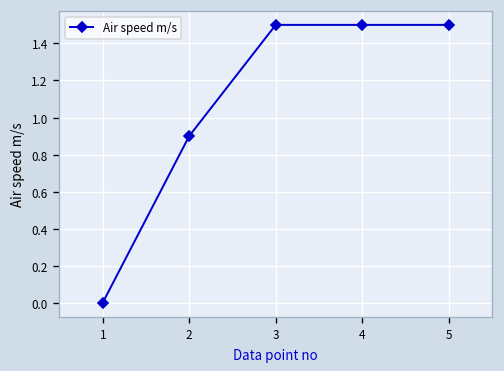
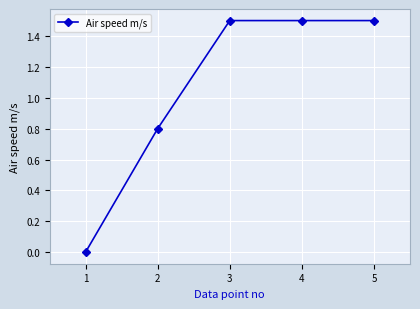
  {
    "1": 0.0,
-   "2": 0.9,
+   "2": 0.8,
    "3": 1.5,
    "4": 1.5,
    "5": 1.5
  }
